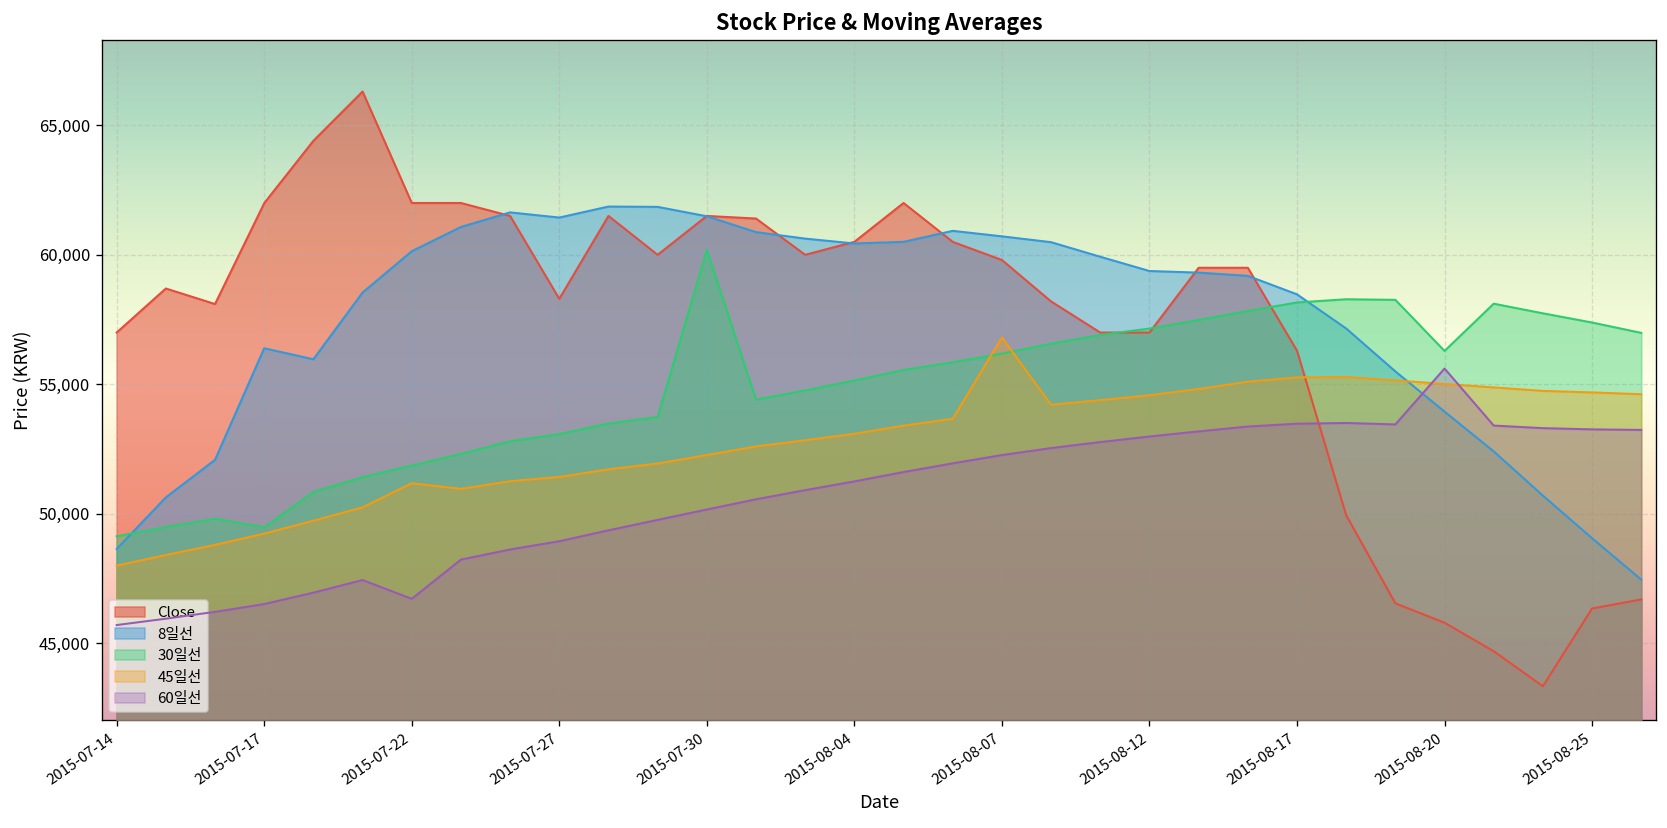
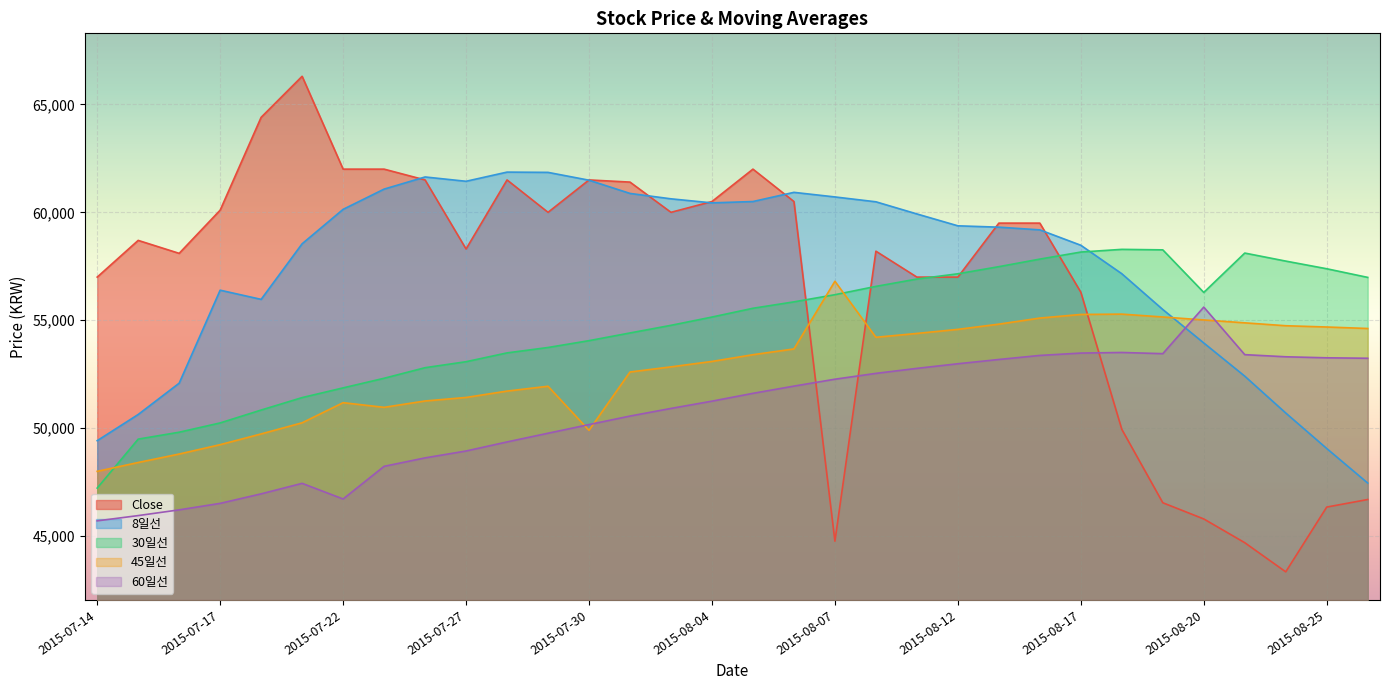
  {
    "Close": {
      "2015-07-14": "57,000",
-     "2015-07-17": "62,000",
+     "2015-07-17": "60,100",
      "2015-07-22": "62,000",
      "2015-07-27": "58,300",
-     "2015-08-07": "59,800",
+     "2015-08-07": "44,800",
      "2015-08-12": "57,000",
      "2015-08-17": "56,300",
      "2015-08-20": "45,800",
      "2015-08-25": "46,400"
    },
    "8일선": {
-     "2015-07-14": "48,600",
+     "2015-07-14": "49,400",
      "2015-07-17": "56,400",
      "2015-07-22": "60,100",
      "2015-07-27": "61,400",
      "2015-08-07": "60,700",
      "2015-08-12": "59,400",
      "2015-08-17": "58,500",
      "2015-08-20": "54,000",
      "2015-08-25": "49,100"
    },
    "30일선": {
-     "2015-07-14": "49,100",
-     "2015-07-17": "49,500",
+     "2015-07-14": "47,200",
+     "2015-07-17": "50,200",
      "2015-07-22": "51,900",
      "2015-07-27": "53,100",
-     "2015-07-30": "60,200",
+     "2015-07-30": "54,100",
      "2015-08-04": "55,200",
      "2015-08-07": "56,200",
      "2015-08-12": "57,200",
      "2015-08-17": "58,200",
      "2015-08-20": "56,300",
      "2015-08-25": "57,400"
    },
    "45일선": {
      "2015-07-14": "48,000",
      "2015-07-17": "49,200",
      "2015-07-22": "51,200",
      "2015-07-27": "51,400",
-     "2015-07-30": "52,300",
+     "2015-07-30": "49,900",
      "2015-08-04": "53,100",
      "2015-08-07": "56,800",
      "2015-08-12": "54,600",
      "2015-08-17": "55,300",
      "2015-08-20": "55,000",
      "2015-08-25": "54,700"
    },
    "60일선": {
      "2015-07-17": "46,500",
      "2015-07-22": "46,700",
      "2015-07-27": "48,900",
      "2015-07-30": "50,200",
      "2015-08-04": "51,300",
      "2015-08-07": "52,300",
      "2015-08-12": "53,000",
      "2015-08-17": "53,500",
      "2015-08-20": "55,600",
      "2015-08-25": "53,300"
    }
  }
